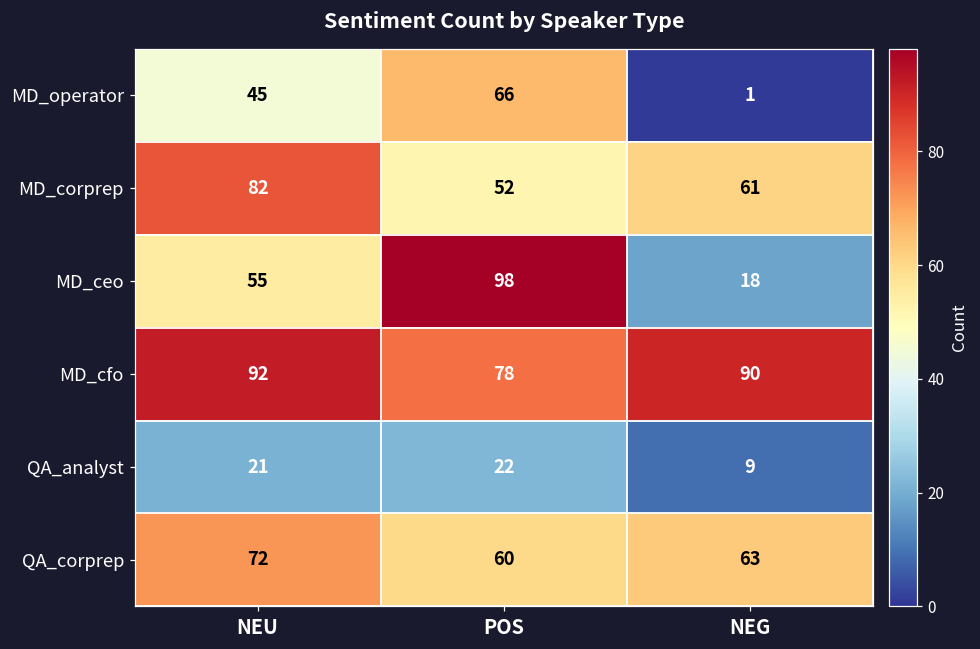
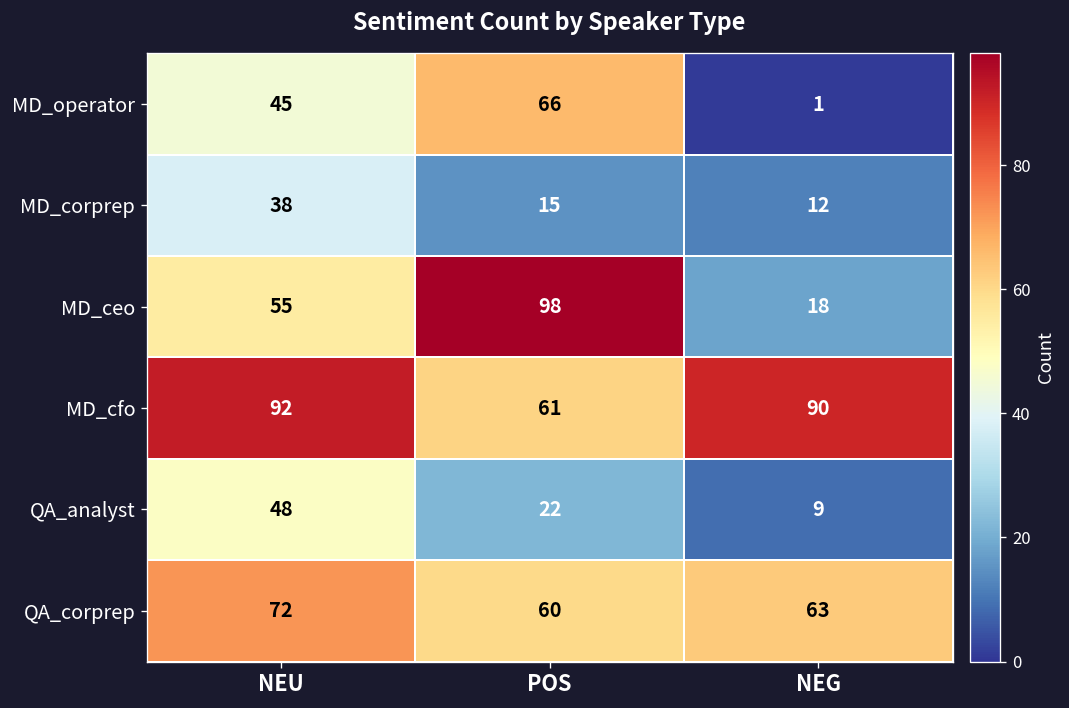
  {
    "MD_operator": {
      "NEU": 45,
      "POS": 66,
      "NEG": 1
    },
    "MD_corprep": {
-     "NEU": 82,
-     "POS": 52,
-     "NEG": 61
+     "NEU": 38,
+     "POS": 15,
+     "NEG": 12
    },
    "MD_ceo": {
      "NEU": 55,
      "POS": 98,
      "NEG": 18
    },
    "MD_cfo": {
      "NEU": 92,
-     "POS": 78,
+     "POS": 61,
      "NEG": 90
    },
    "QA_analyst": {
-     "NEU": 21,
+     "NEU": 48,
      "POS": 22,
      "NEG": 9
    },
    "QA_corprep": {
      "NEU": 72,
      "POS": 60,
      "NEG": 63
    }
  }
